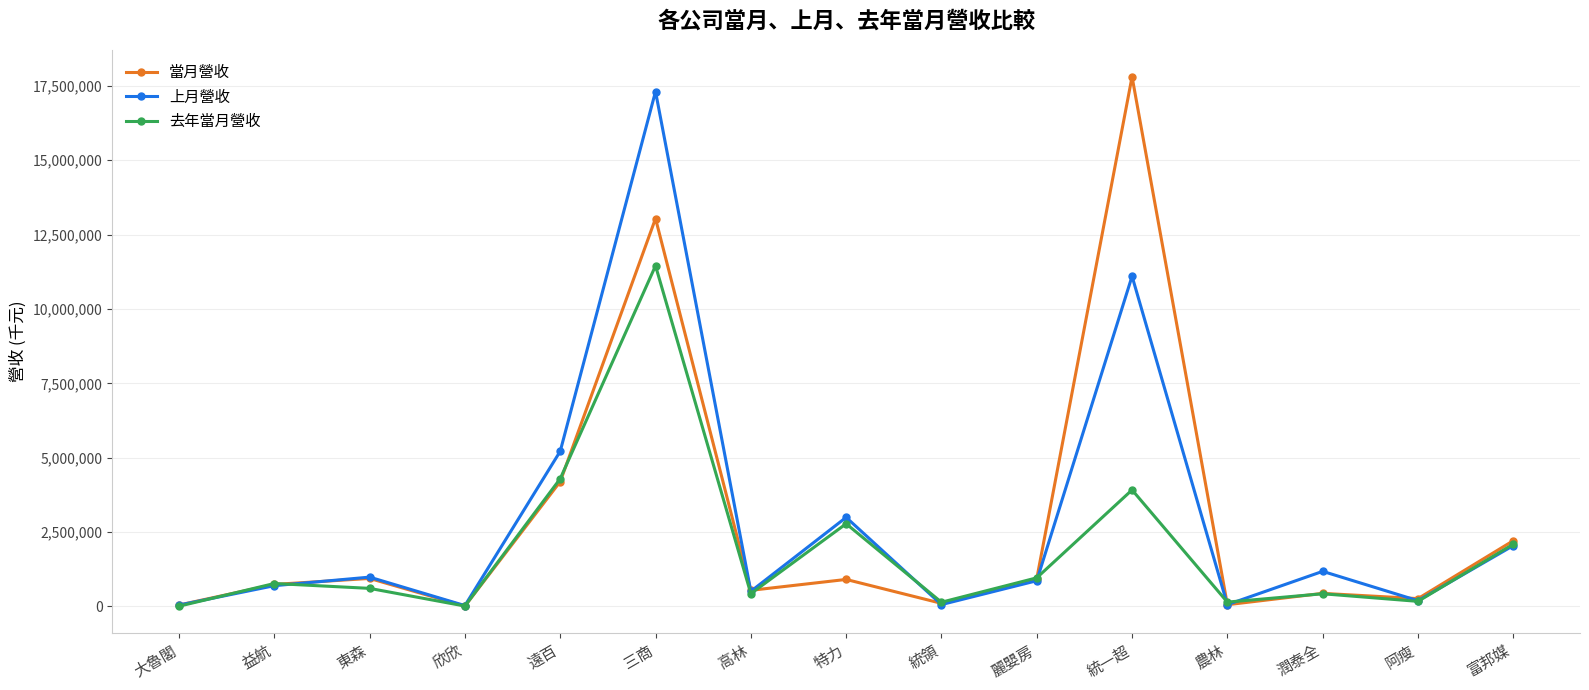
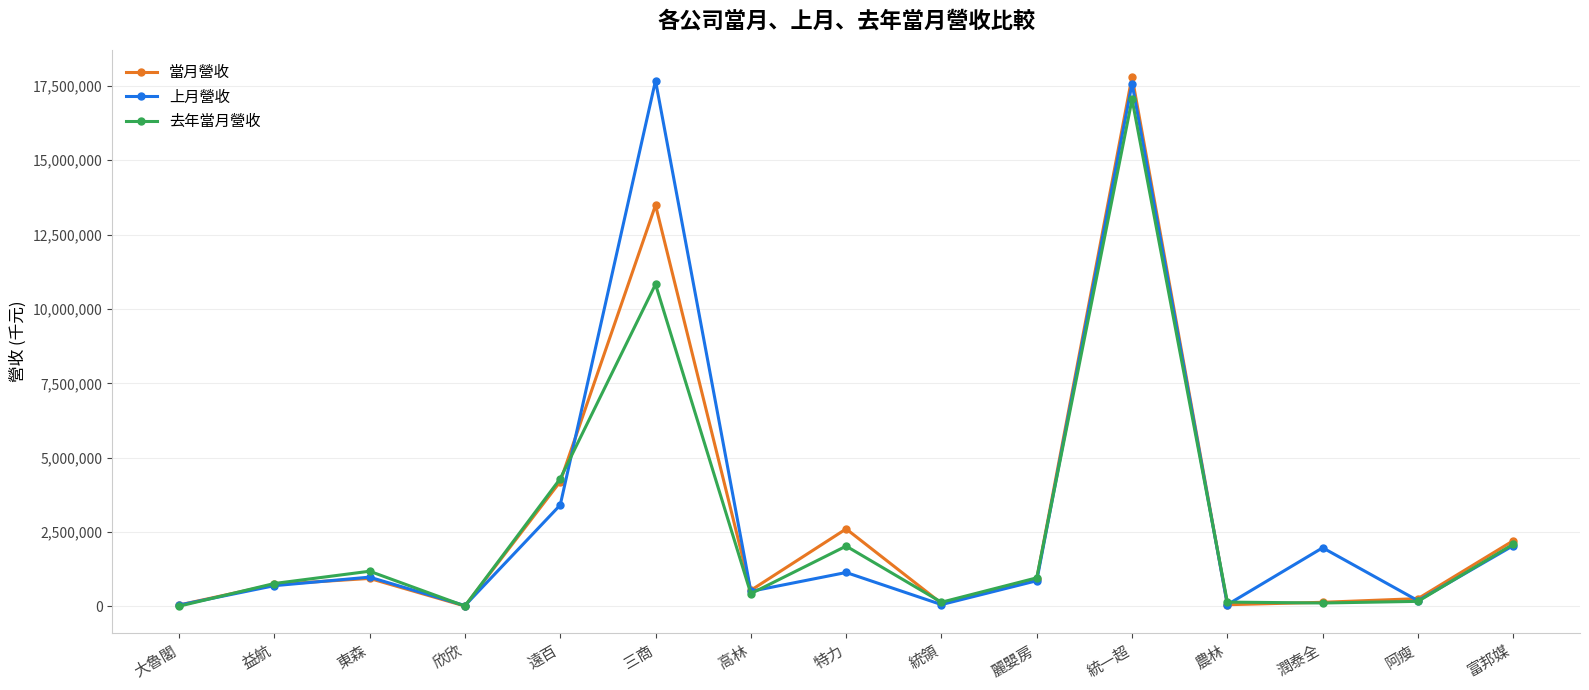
  {
    "當月營收": {
      "遠百": "4,200,000",
-     "三商": "13,000,000",
-     "特力": "900,000",
+     "三商": "13,500,000",
+     "特力": "2,600,000",
      "統一超": "17,800,000",
-     "潤泰全": "400,000",
+     "潤泰全": "100,000",
      "富邦媒": "2,200,000"
    },
    "上月營收": {
-     "遠百": "5,200,000",
-     "三商": "17,300,000",
-     "特力": "3,000,000",
-     "統一超": "11,100,000",
-     "潤泰全": "1,200,000"
+     "遠百": "3,400,000",
+     "三商": "17,700,000",
+     "特力": "1,100,000",
+     "統一超": "17,600,000",
+     "潤泰全": "2,000,000"
    },
    "去年當月營收": {
-     "東森": "600,000",
+     "東森": "1,200,000",
      "遠百": "4,300,000",
-     "三商": "11,500,000",
-     "特力": "2,800,000",
-     "統一超": "3,900,000",
+     "三商": "10,800,000",
+     "特力": "2,000,000",
+     "統一超": "17,000,000",
      "農林": "100,000",
-     "潤泰全": "400,000"
+     "潤泰全": "100,000"
    }
  }
